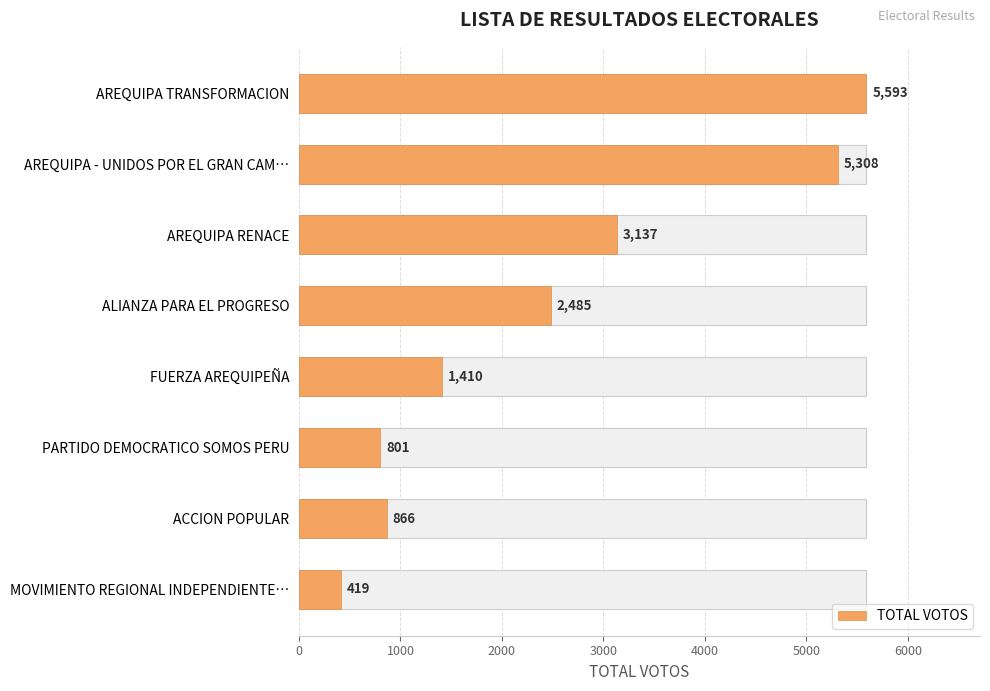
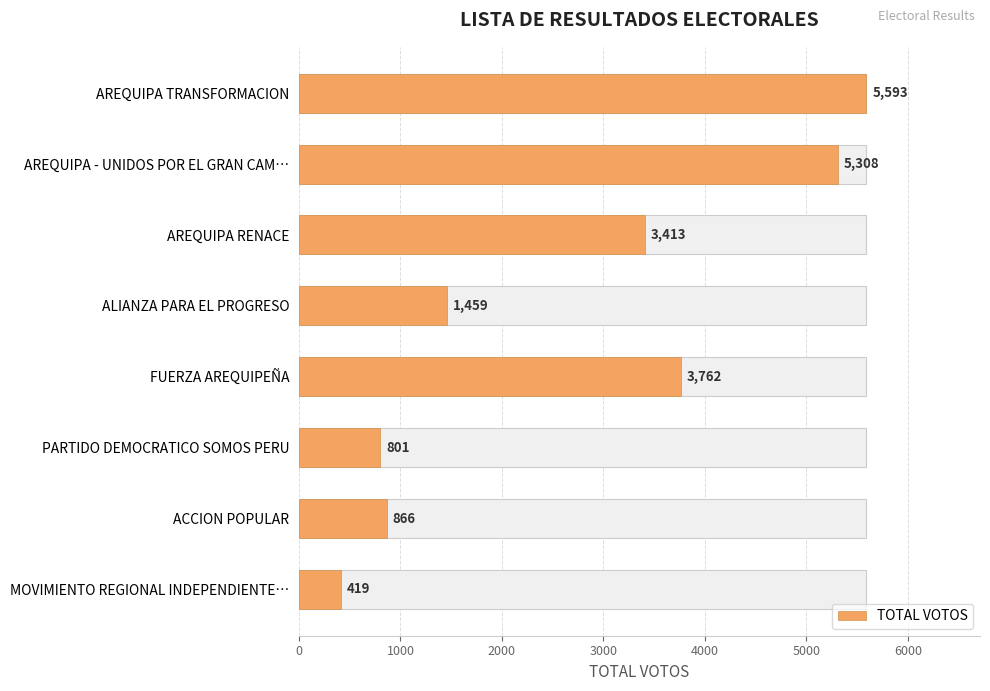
  {
    "TOTAL VOTOS": {
      "AREQUIPA TRANSFORMACION": "5,593",
-     "AREQUIPA RENACE": "3,137",
-     "ALIANZA PARA EL PROGRESO": "2,485",
-     "FUERZA AREQUIPEÑA": "1,410"
+     "AREQUIPA RENACE": "3,413",
+     "ALIANZA PARA EL PROGRESO": "1,459",
+     "FUERZA AREQUIPEÑA": "3,762"
    }
  }
